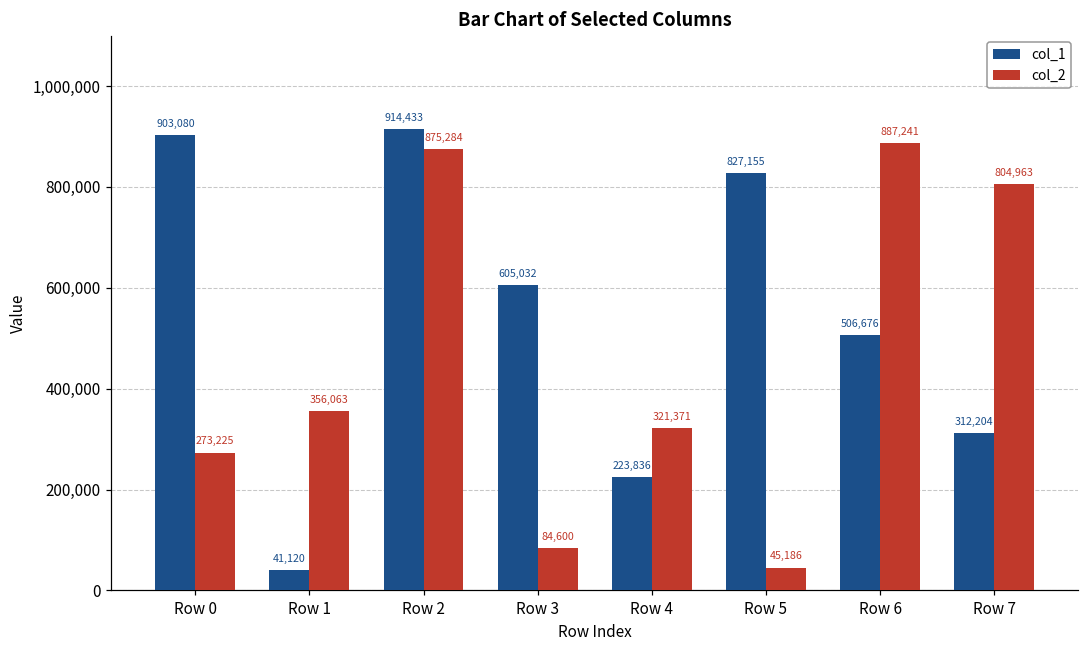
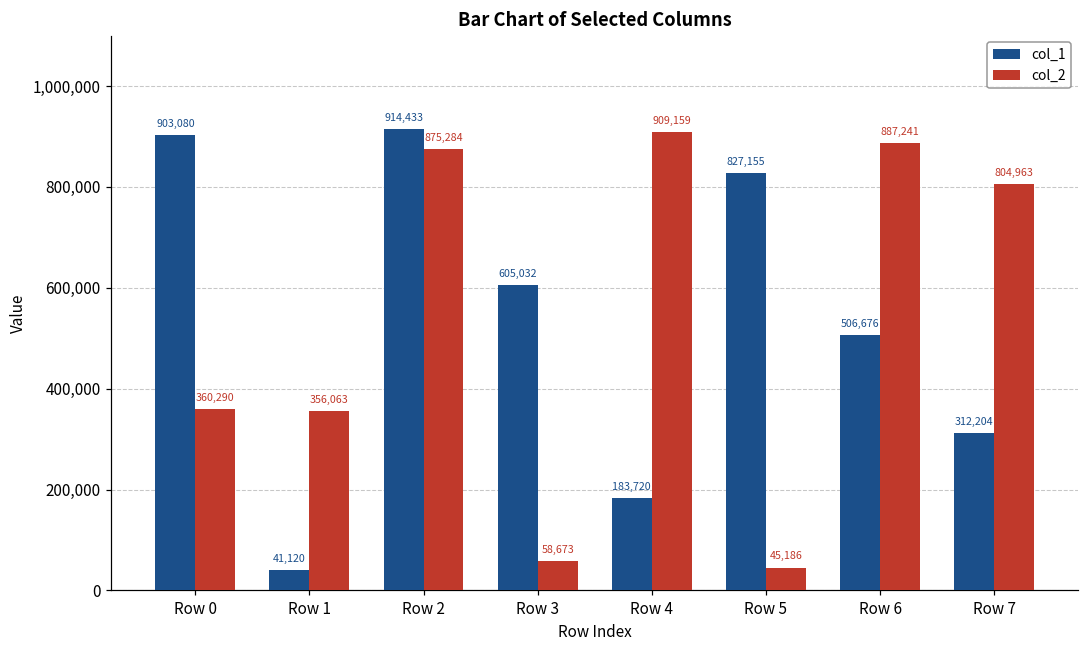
  {
    "col_1": {
      "Row 0": "903,080",
      "Row 1": "41,120",
      "Row 2": "914,433",
      "Row 3": "605,032",
-     "Row 4": "223,836",
+     "Row 4": "183,720",
      "Row 5": "827,155",
      "Row 6": "506,676",
      "Row 7": "312,204"
    },
    "col_2": {
-     "Row 0": "273,225",
+     "Row 0": "360,290",
      "Row 1": "356,063",
      "Row 2": "875,284",
-     "Row 3": "84,600",
-     "Row 4": "321,371",
+     "Row 3": "58,673",
+     "Row 4": "909,159",
      "Row 5": "45,186",
      "Row 6": "887,241",
      "Row 7": "804,963"
    }
  }
